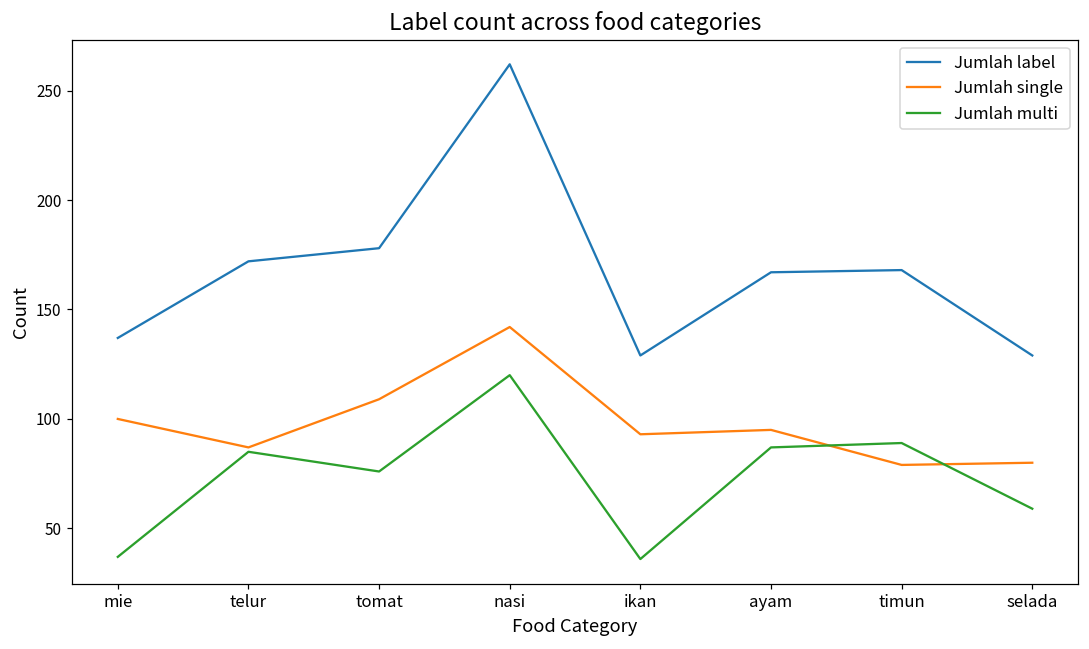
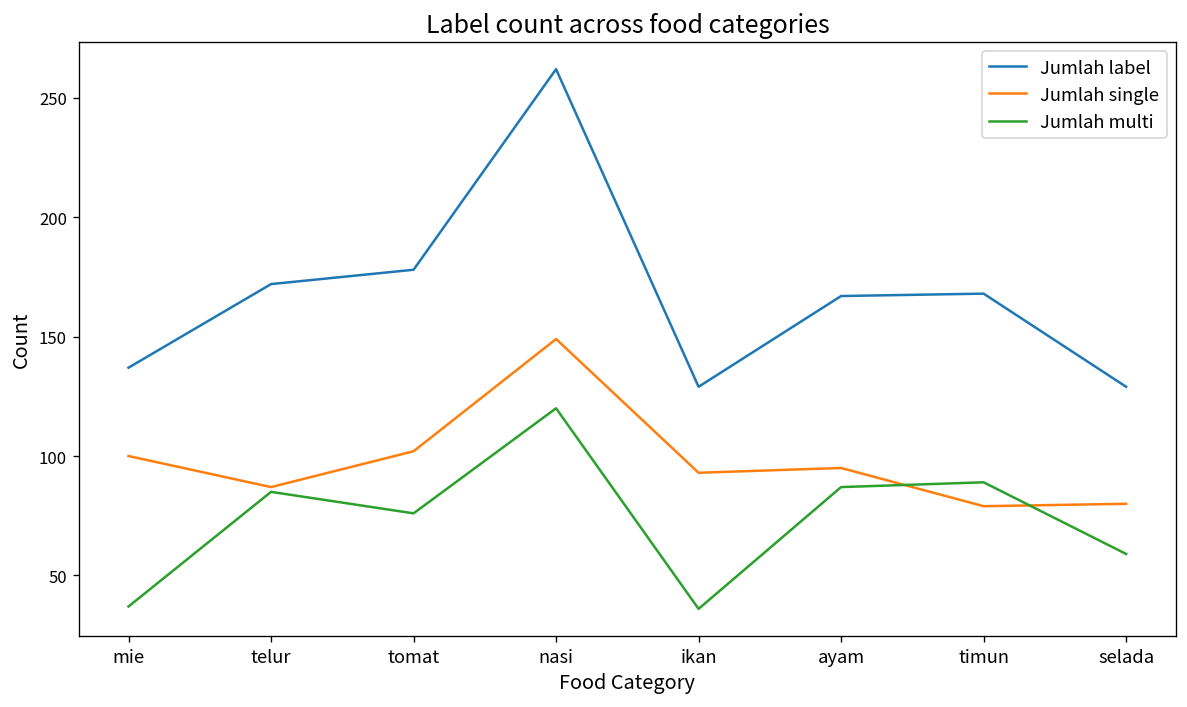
  {
    "Jumlah label": {
      "mie": 137,
      "telur": 172,
      "tomat": 178,
      "nasi": 262,
      "ikan": 129,
      "ayam": 167,
      "timun": 168,
      "selada": 129
    },
    "Jumlah single": {
      "mie": 100,
      "telur": 87,
-     "tomat": 109,
-     "nasi": 142,
+     "tomat": 102,
+     "nasi": 149,
      "ikan": 93,
      "ayam": 95,
      "timun": 79,
      "selada": 80
    },
    "Jumlah multi": {
      "mie": 37,
      "telur": 85,
      "tomat": 76,
      "nasi": 120,
      "ikan": 36,
      "ayam": 87,
      "timun": 89,
      "selada": 59
    }
  }
